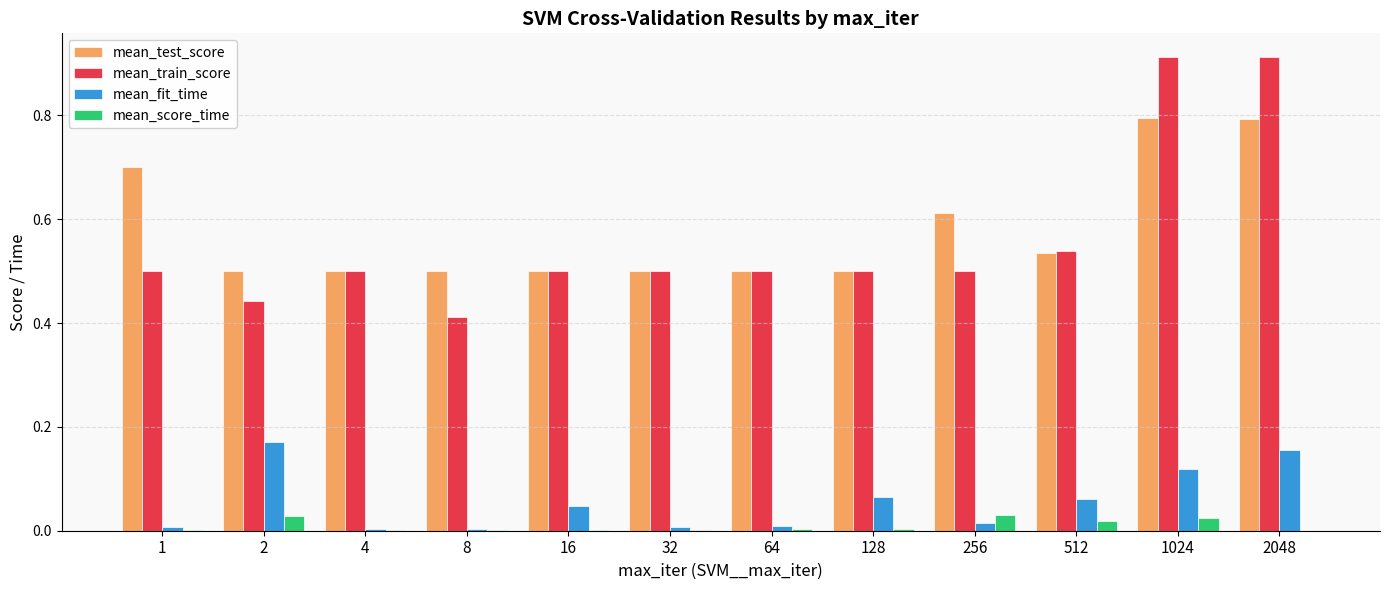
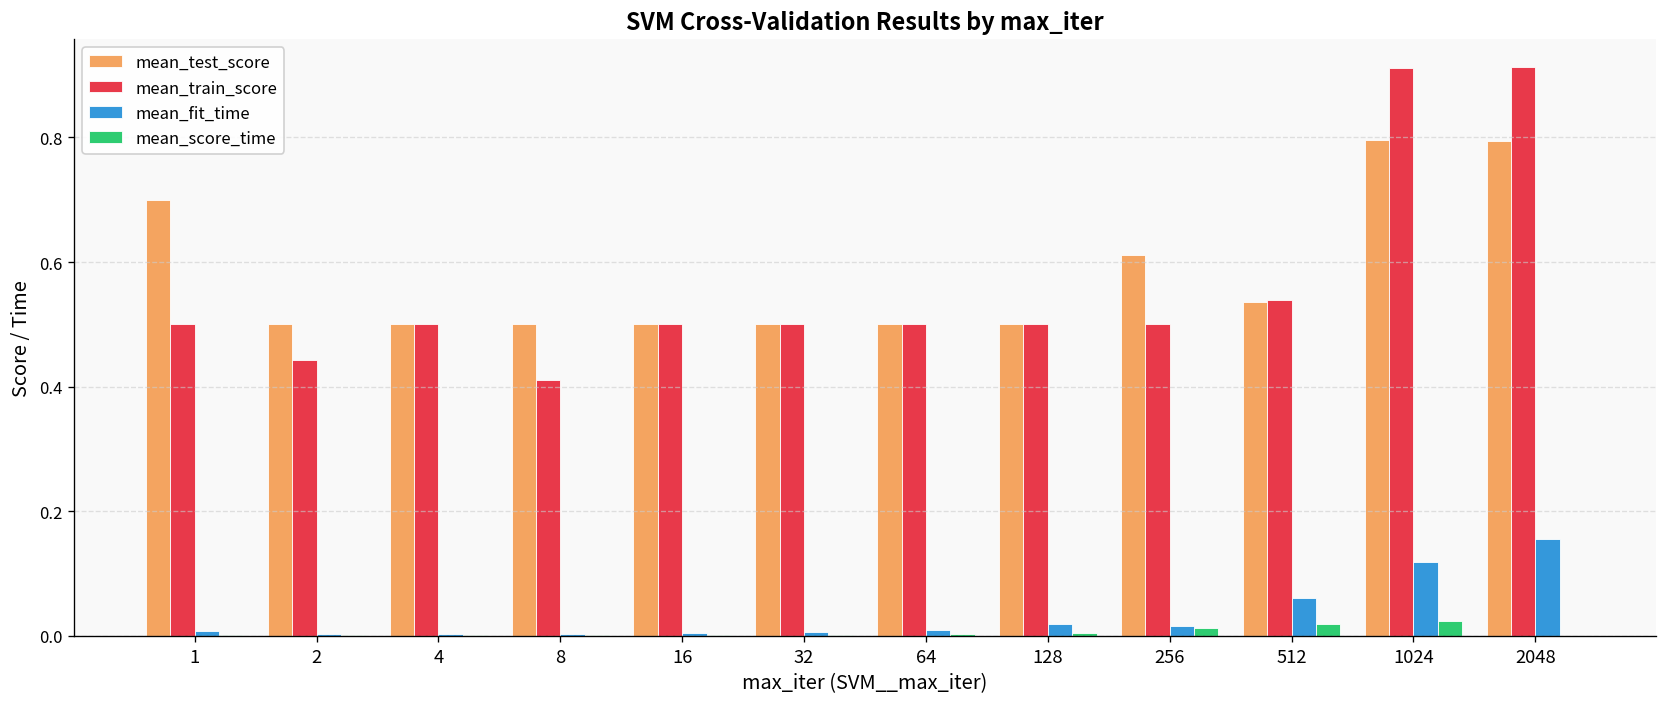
  {
    "mean_test_score": {
      "1": 0.70,
      "2": 0.50,
      "4": 0.50,
      "8": 0.50,
      "16": 0.50,
      "32": 0.50,
      "64": 0.50,
      "128": 0.50,
      "256": 0.61,
      "512": 0.54,
      "1024": 0.80,
      "2048": 0.79
    },
    "mean_train_score": {
      "1": 0.50,
      "2": 0.44,
      "4": 0.50,
      "8": 0.41,
      "16": 0.50,
      "32": 0.50,
      "64": 0.50,
      "128": 0.50,
      "256": 0.50,
      "512": 0.54,
      "1024": 0.91,
      "2048": 0.91
    },
    "mean_fit_time": {
      "1": 0.01,
-     "2": 0.17,
-     "16": 0.05,
+     "2": 0.00,
+     "16": 0.00,
      "32": 0.01,
      "64": 0.01,
-     "128": 0.07,
+     "128": 0.02,
      "256": 0.02,
      "512": 0.06,
      "1024": 0.12,
      "2048": 0.16
    },
    "mean_score_time": {
-     "2": 0.03,
-     "256": 0.03,
+     "2": 0.00,
+     "256": 0.01,
      "512": 0.02,
      "1024": 0.02,
      "2048": 0.00
    }
  }
